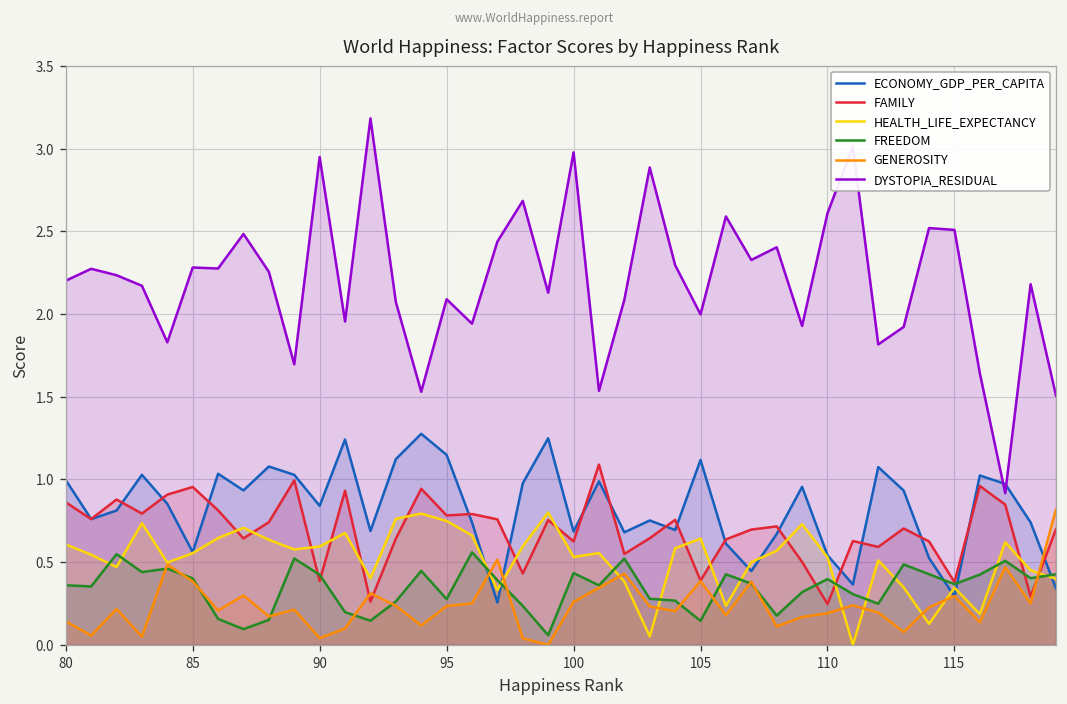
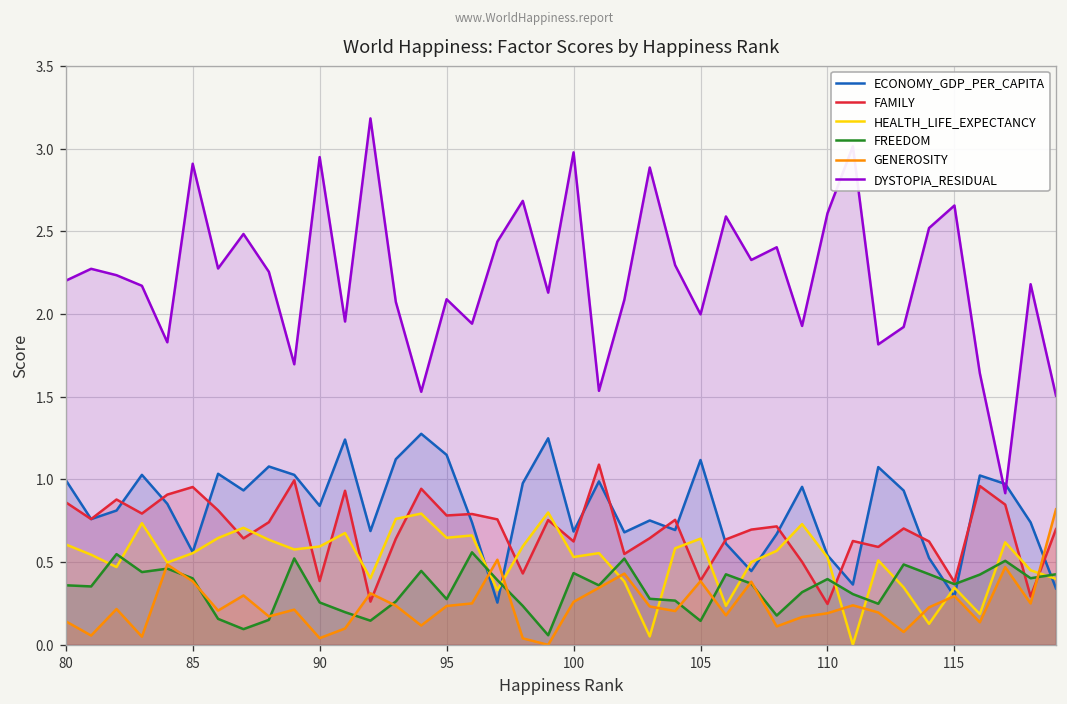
  {
    "ECONOMY_GDP_PER_CAPITA": {
      "80": 1.00,
      "90": 0.84,
      "95": 1.15,
      "100": 0.69,
      "105": 1.12
    },
    "FAMILY": {
      "80": 0.86,
      "85": 0.95,
      "90": 0.39,
      "95": 0.78,
      "100": 0.63,
      "110": 0.25
    },
    "HEALTH_LIFE_EXPECTANCY": {
      "80": 0.61,
      "90": 0.59,
-     "95": 0.75,
+     "95": 0.65,
      "100": 0.53,
      "105": 0.64,
      "115": 0.35
    },
    "FREEDOM": {
      "80": 0.36,
-     "90": 0.42,
+     "90": 0.26,
      "95": 0.28,
      "100": 0.43,
      "105": 0.14,
      "110": 0.40
    },
    "GENEROSITY": {
      "80": 0.14,
      "90": 0.04,
      "95": 0.24,
      "100": 0.26,
      "110": 0.19
    },
    "DYSTOPIA_RESIDUAL": {
      "80": 2.20,
-     "85": 2.28,
+     "85": 2.91,
      "90": 2.95,
      "95": 2.09,
      "100": 2.98,
      "105": 2.00,
      "110": 2.61,
-     "115": 2.51
+     "115": 2.66
    }
  }
